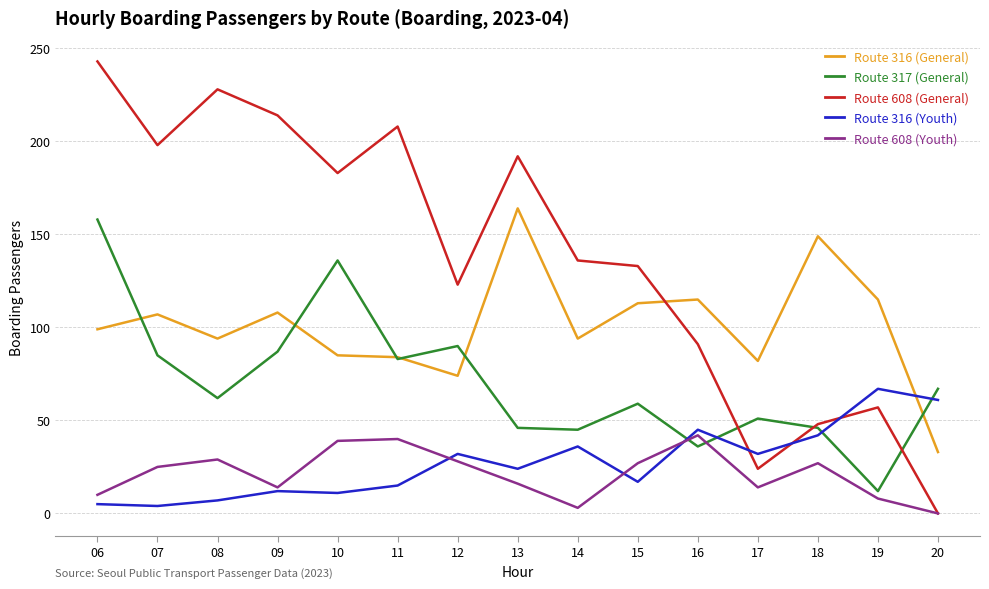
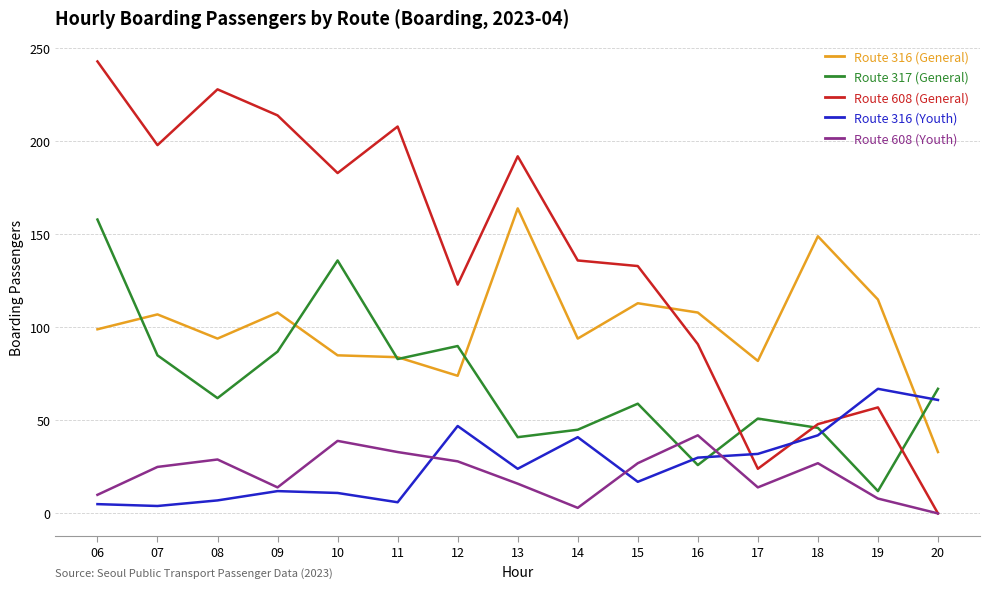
  {
    "Route 316 (General)": {
      "06": 99,
      "07": 107,
      "08": 94,
      "09": 108,
      "10": 85,
      "12": 74,
      "13": 164,
      "14": 94,
      "15": 113,
-     "16": 115,
+     "16": 108,
      "17": 82,
      "18": 149,
      "19": 115,
      "20": 33
    },
    "Route 317 (General)": {
      "06": 158,
      "07": 85,
      "08": 62,
      "09": 87,
      "10": 136,
      "12": 90,
-     "13": 46,
+     "13": 41,
      "14": 45,
      "15": 59,
-     "16": 36,
+     "16": 26,
      "17": 51,
      "18": 46,
      "19": 12,
      "20": 67
    },
    "Route 608 (General)": {
      "06": 243,
      "07": 198,
      "08": 228,
      "09": 214,
      "10": 183,
      "11": 208,
      "12": 123,
      "13": 192,
      "14": 136,
      "15": 133,
      "16": 91,
      "17": 24,
      "18": 48,
      "19": 57
    },
    "Route 316 (Youth)": {
      "06": 5,
      "07": 4,
      "08": 7,
      "09": 12,
      "10": 11,
-     "11": 15,
-     "12": 32,
+     "11": 6,
+     "12": 47,
      "13": 24,
-     "14": 36,
+     "14": 41,
      "15": 17,
-     "16": 45,
+     "16": 30,
      "17": 32,
      "18": 42,
      "19": 67,
      "20": 61
    },
    "Route 608 (Youth)": {
      "06": 10,
      "07": 25,
      "08": 29,
      "09": 14,
      "10": 39,
-     "11": 40,
+     "11": 33,
      "12": 28,
      "13": 16,
      "14": 3,
      "15": 27,
      "16": 42,
      "17": 14,
      "18": 27,
      "19": 8
    }
  }
